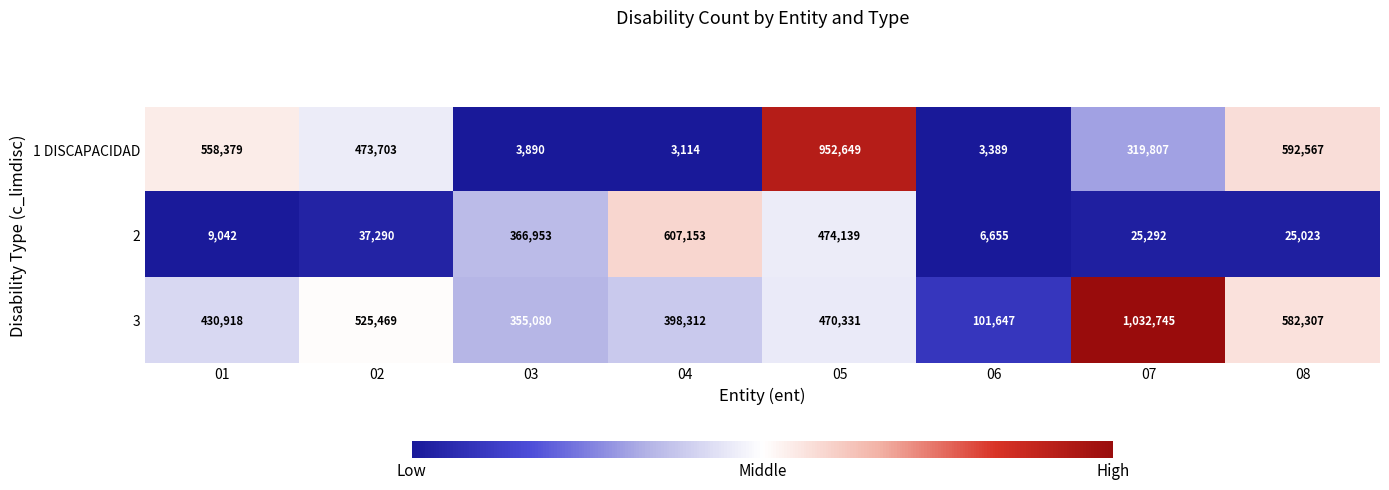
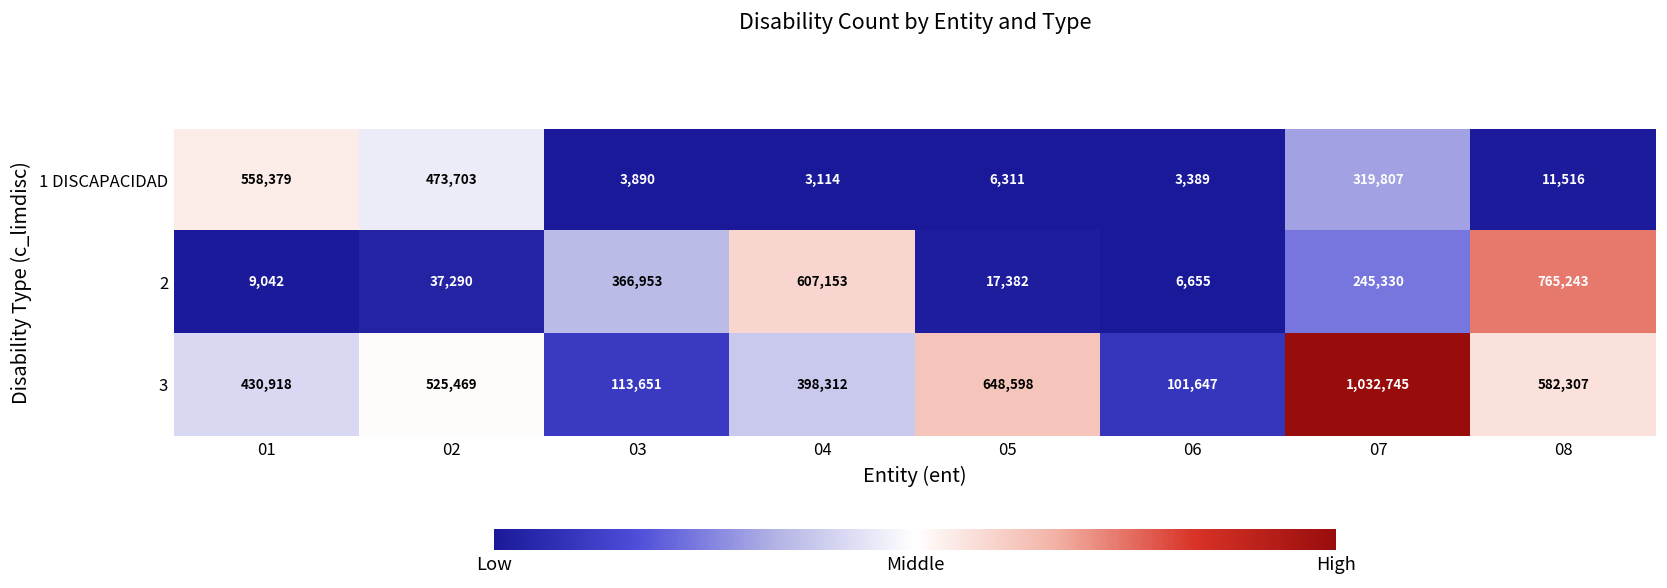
  {
    "1 DISCAPACIDAD": {
      "01": "558,379",
      "02": "473,703",
      "03": "3,890",
      "04": "3,114",
-     "05": "952,649",
+     "05": "6,311",
      "06": "3,389",
      "07": "319,807",
-     "08": "592,567"
+     "08": "11,516"
    },
    "2": {
      "01": "9,042",
      "02": "37,290",
      "03": "366,953",
      "04": "607,153",
-     "05": "474,139",
+     "05": "17,382",
      "06": "6,655",
-     "07": "25,292",
-     "08": "25,023"
+     "07": "245,330",
+     "08": "765,243"
    },
    "3": {
      "01": "430,918",
      "02": "525,469",
-     "03": "355,080",
+     "03": "113,651",
      "04": "398,312",
-     "05": "470,331",
+     "05": "648,598",
      "06": "101,647",
      "07": "1,032,745",
      "08": "582,307"
    }
  }
